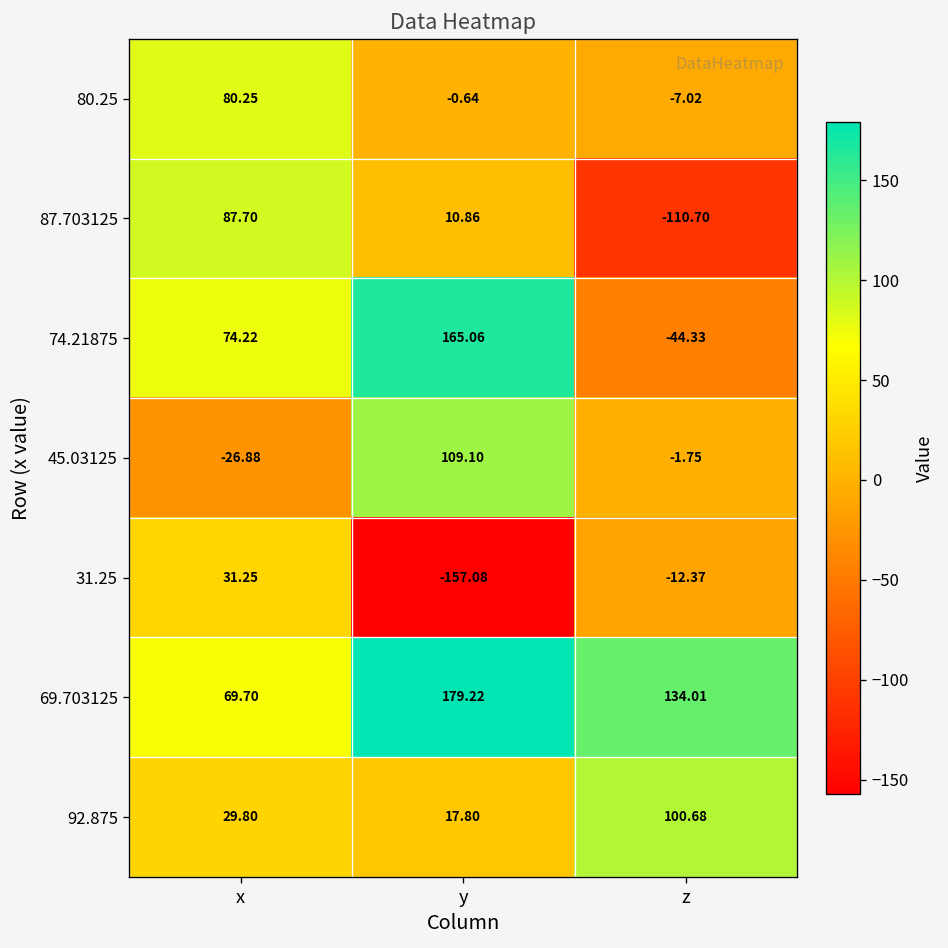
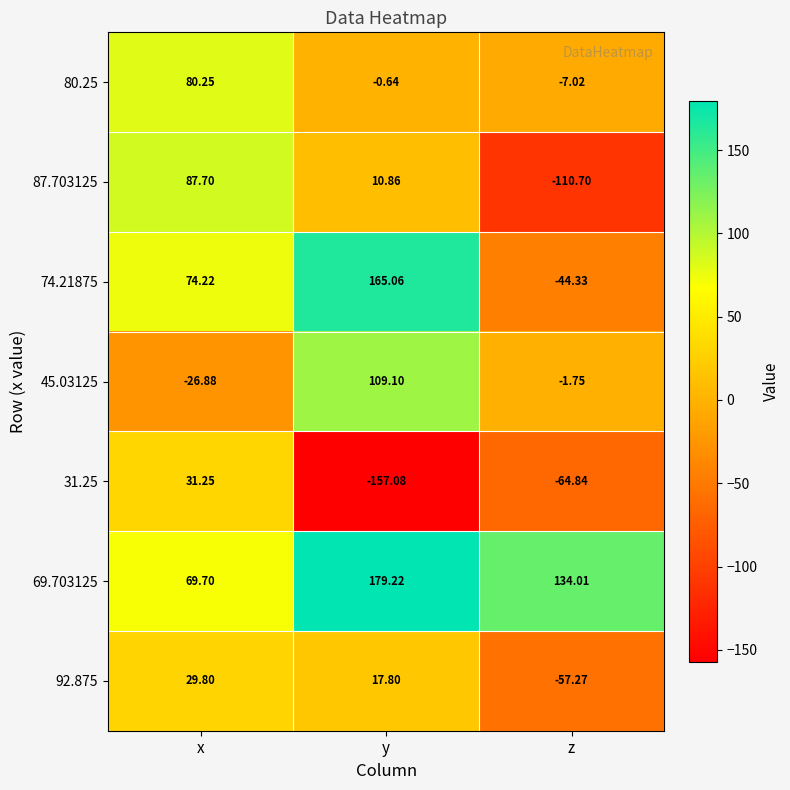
  {
    "80.25": {
      "x": 80.25,
      "y": -0.64
    },
    "87.703125": {
      "x": 87.70,
      "y": 10.86,
      "z": -110.70
    },
    "74.21875": {
      "x": 74.22,
      "y": 165.06,
      "z": -44.33
    },
    "45.03125": {
      "x": -26.88,
      "y": 109.10,
      "z": -1.75
    },
    "31.25": {
      "x": 31.25,
      "y": -157.08,
-     "z": -12.37
+     "z": -64.84
    },
    "69.703125": {
      "x": 69.70,
      "y": 179.22,
      "z": 134.01
    },
    "92.875": {
      "x": 29.80,
      "y": 17.80,
-     "z": 100.68
+     "z": -57.27
    }
  }
